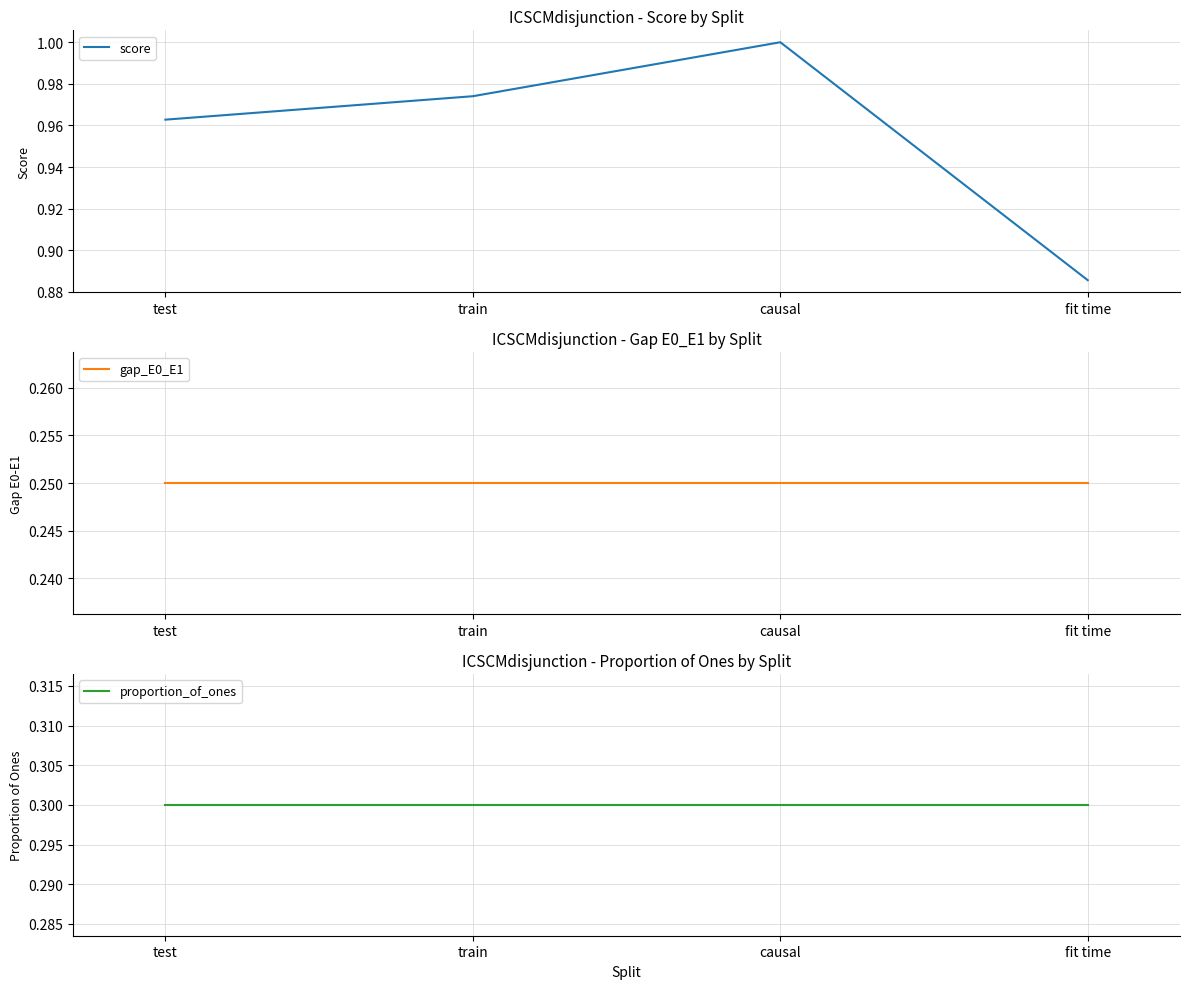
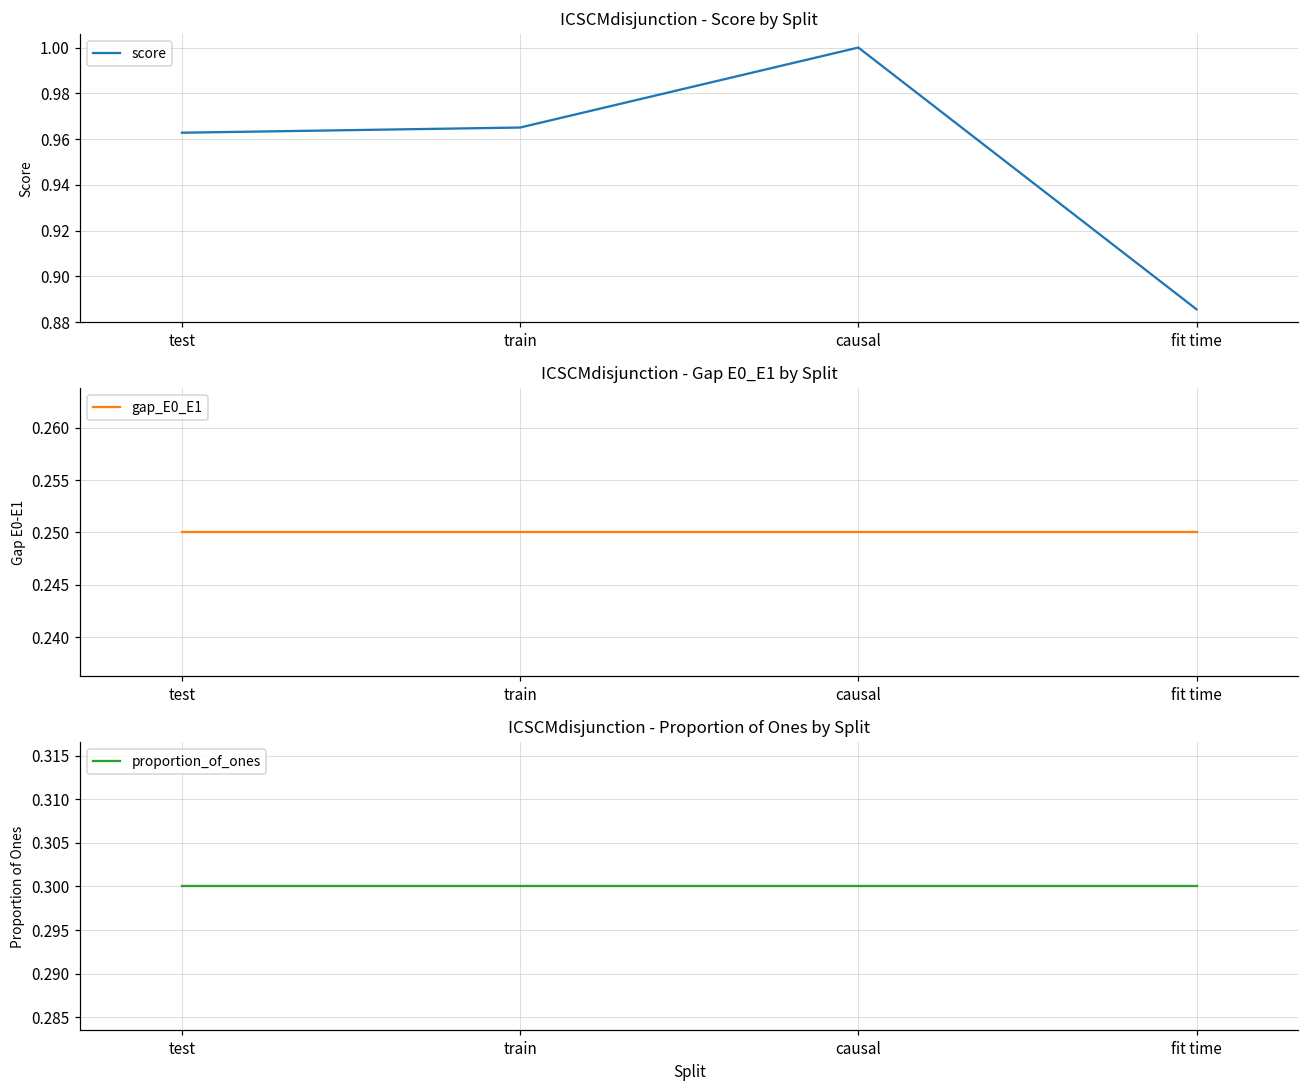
  {
    "ICSCMdisjunction - Score by Split": {
      "test": 0.963,
-     "train": 0.974,
+     "train": 0.965,
      "causal": 1.000,
      "fit time": 0.886
    },
    "ICSCMdisjunction - Gap E0_E1 by Split": {
      "test": 0.250,
      "train": 0.250,
      "causal": 0.250,
      "fit time": 0.250
    },
    "ICSCMdisjunction - Proportion of Ones by Split": {
      "test": 0.300,
      "train": 0.300,
      "causal": 0.300,
      "fit time": 0.300
    }
  }
